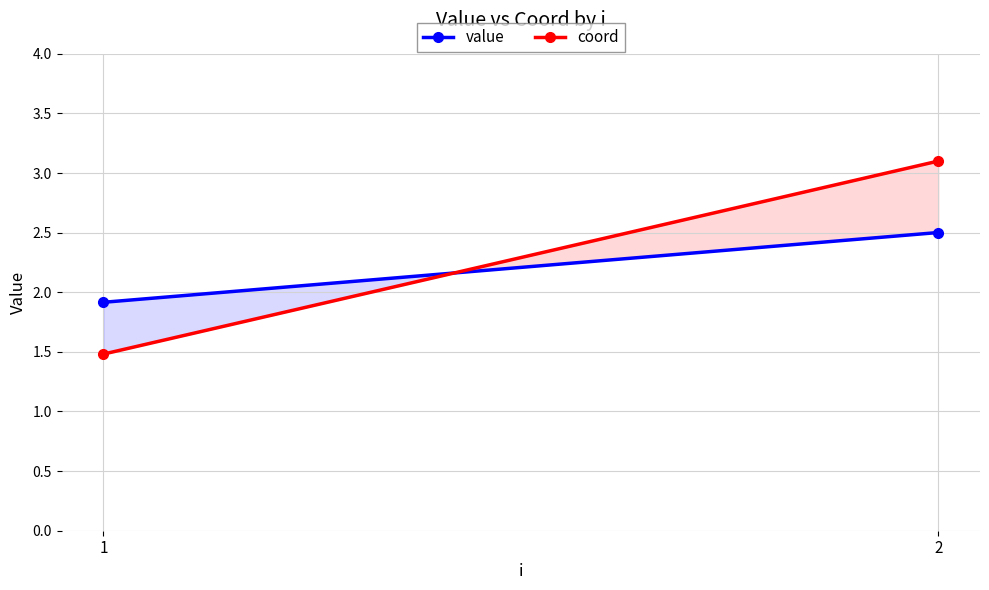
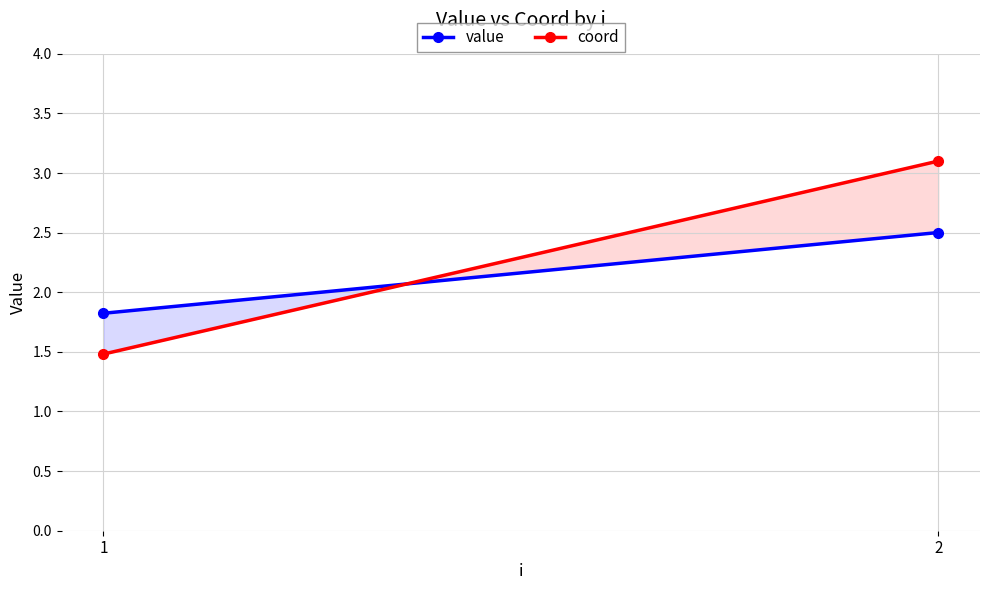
  {
    "value": {
-     "1": 1.92,
+     "1": 1.82,
      "2": 2.50
    },
    "coord": {
      "1": 1.48,
      "2": 3.10
    }
  }
